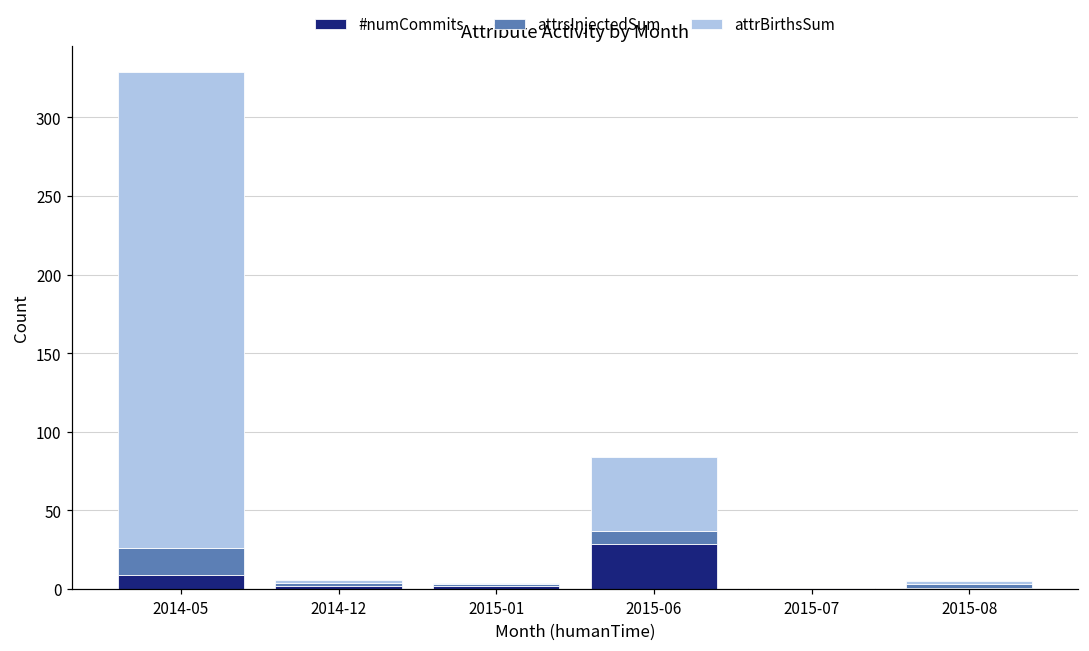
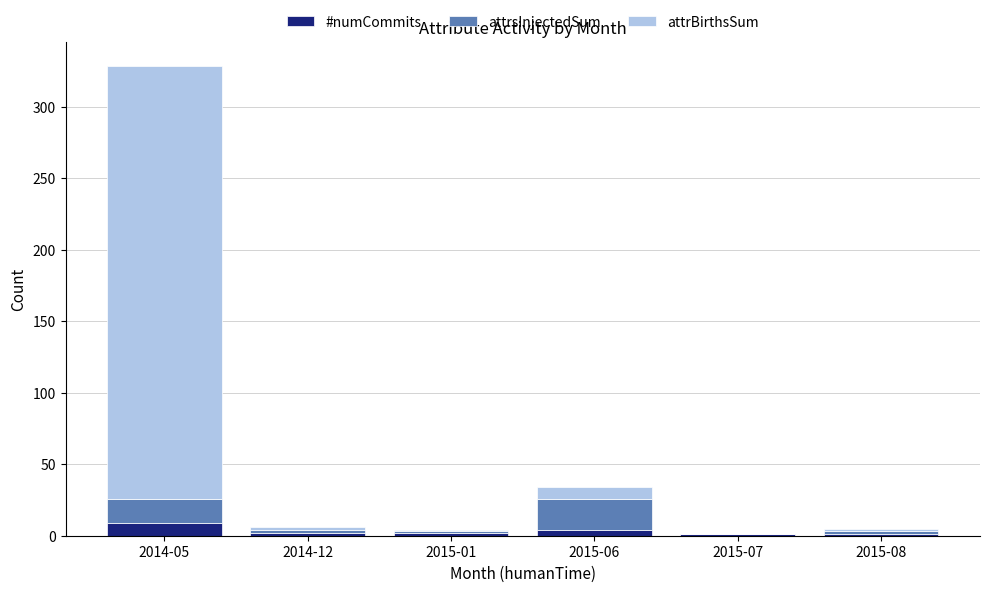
  {
    "#numCommits": {
      "2014-05": 9,
      "2014-12": 2,
      "2015-01": 2,
-     "2015-06": 29
+     "2015-06": 4
    },
    "attrsInjectedSum": {
      "2014-05": 17,
      "2014-12": 2,
-     "2015-06": 8,
+     "2015-06": 22,
      "2015-07": 0,
      "2015-08": 2
    },
    "attrBirthsSum": {
      "2014-05": 303,
      "2014-12": 2,
-     "2015-06": 47,
+     "2015-06": 8,
      "2015-07": 0,
      "2015-08": 2
    }
  }
